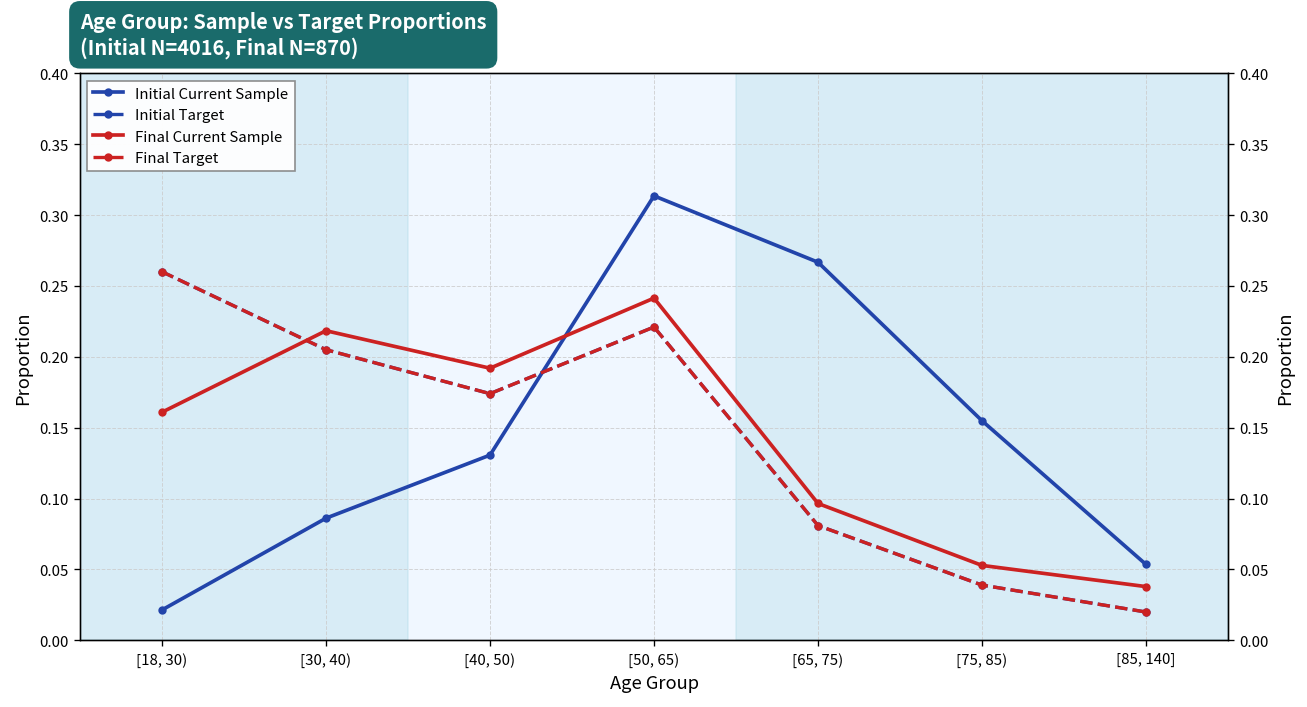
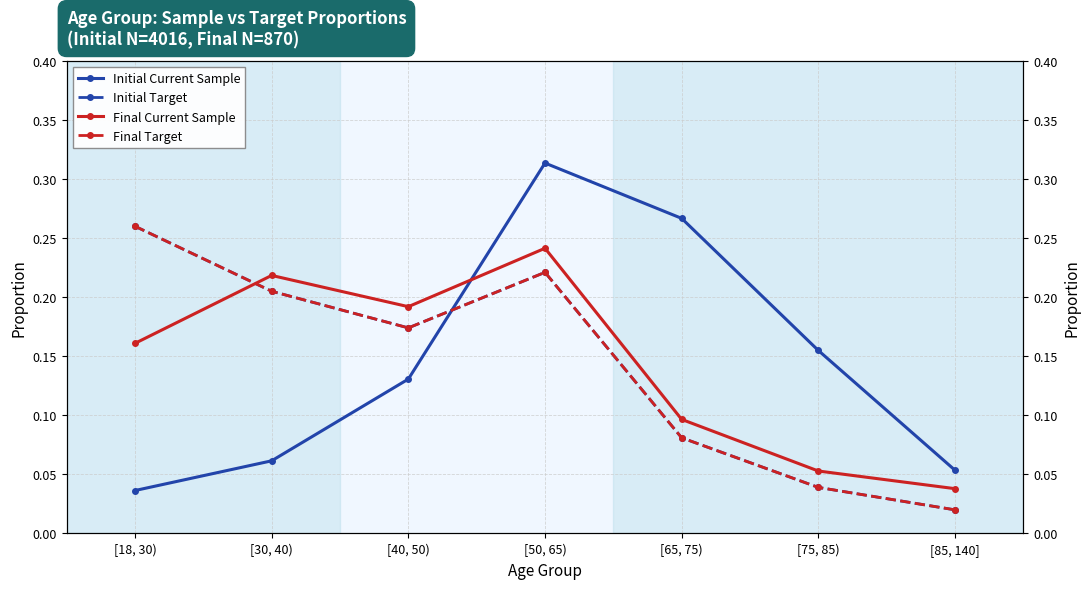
  {
    "Initial Current Sample": {
-     "[18, 30)": 0.021,
-     "[30, 40)": 0.086,
+     "[18, 30)": 0.036,
+     "[30, 40)": 0.062,
      "[40, 50)": 0.131,
      "[50, 65)": 0.313,
      "[65, 75)": 0.267,
      "[75, 85)": 0.155,
      "[85, 140]": 0.054
    }
  }
